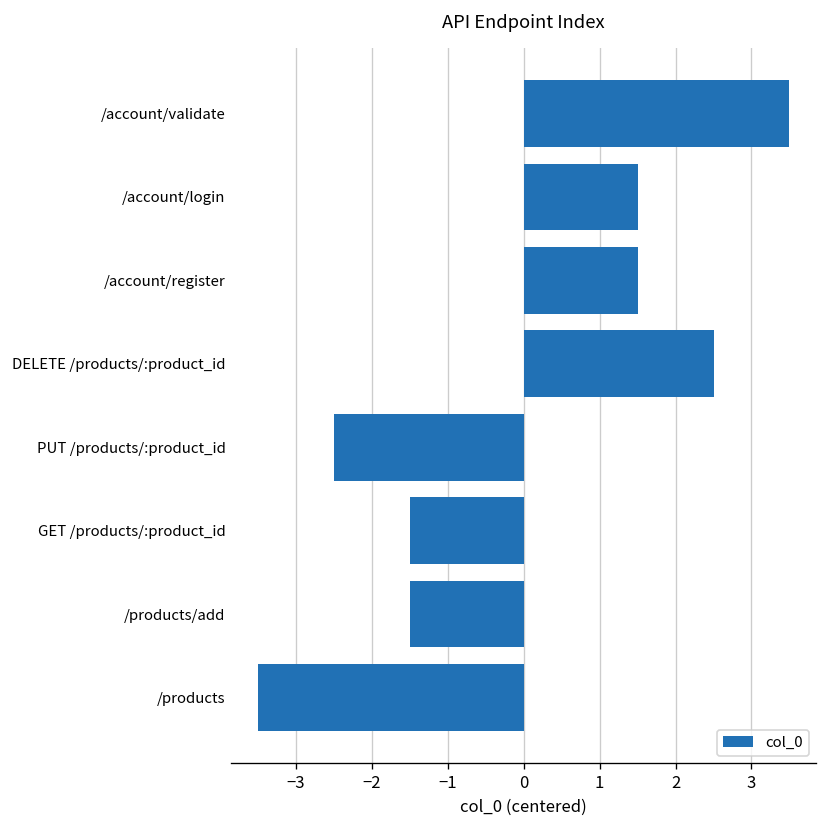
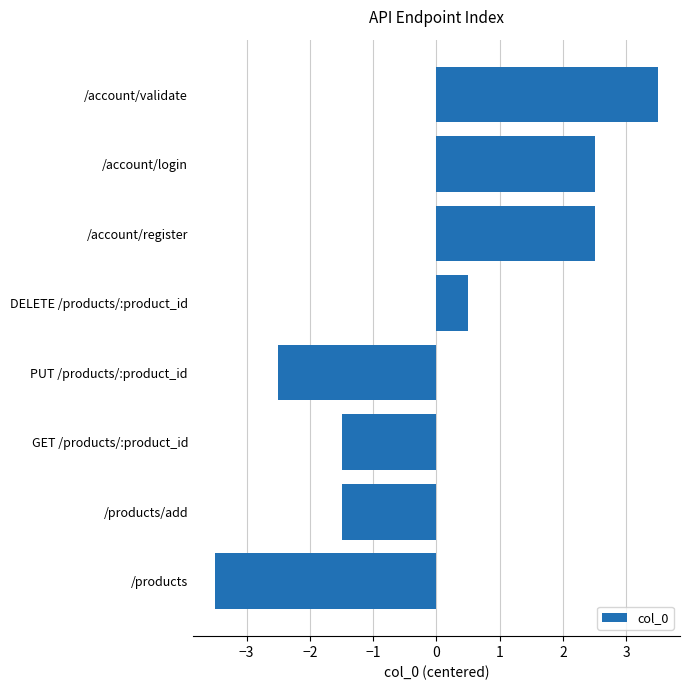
  {
    "/account/validate": 3.5,
-   "/account/login": 1.5,
-   "/account/register": 1.5,
-   "DELETE /products/:product_id": 2.5,
+   "/account/login": 2.5,
+   "/account/register": 2.5,
+   "DELETE /products/:product_id": 0.5,
    "PUT /products/:product_id": -2.5,
    "GET /products/:product_id": -1.5,
    "/products/add": -1.5,
    "/products": -3.5
  }
